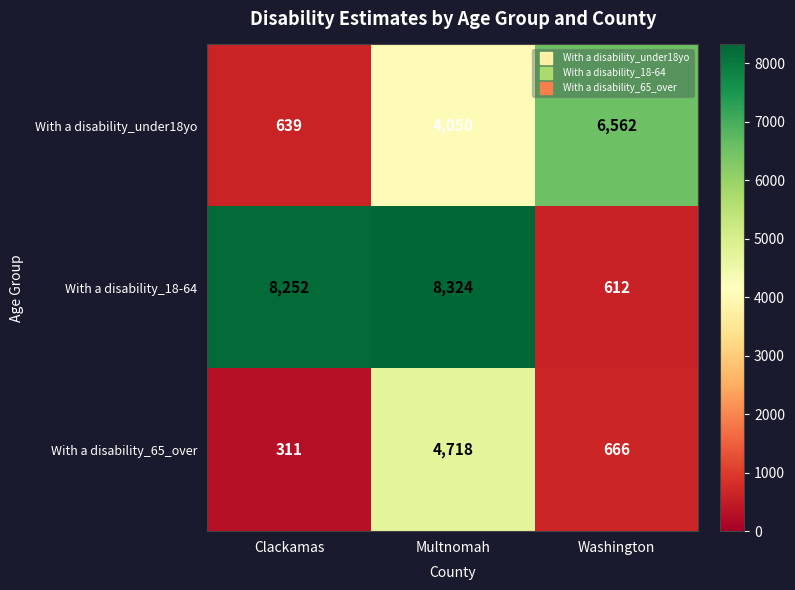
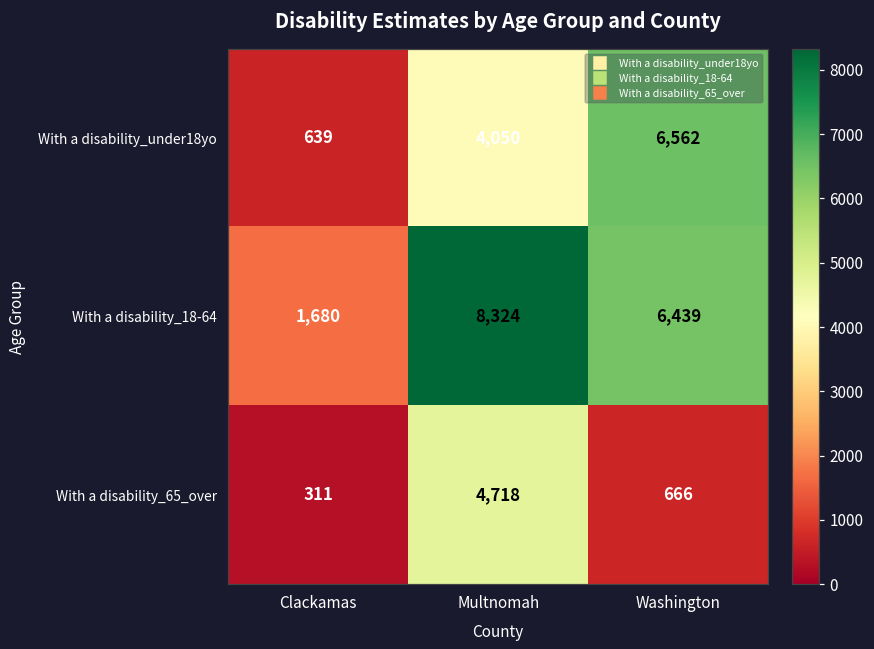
  {
    "With a disability_under18yo": {
      "Clackamas": "639",
      "Multnomah": "4,050",
      "Washington": "6,562"
    },
    "With a disability_18-64": {
-     "Clackamas": "8,252",
+     "Clackamas": "1,680",
      "Multnomah": "8,324",
-     "Washington": "612"
+     "Washington": "6,439"
    },
    "With a disability_65_over": {
      "Clackamas": "311",
      "Multnomah": "4,718",
      "Washington": "666"
    }
  }
